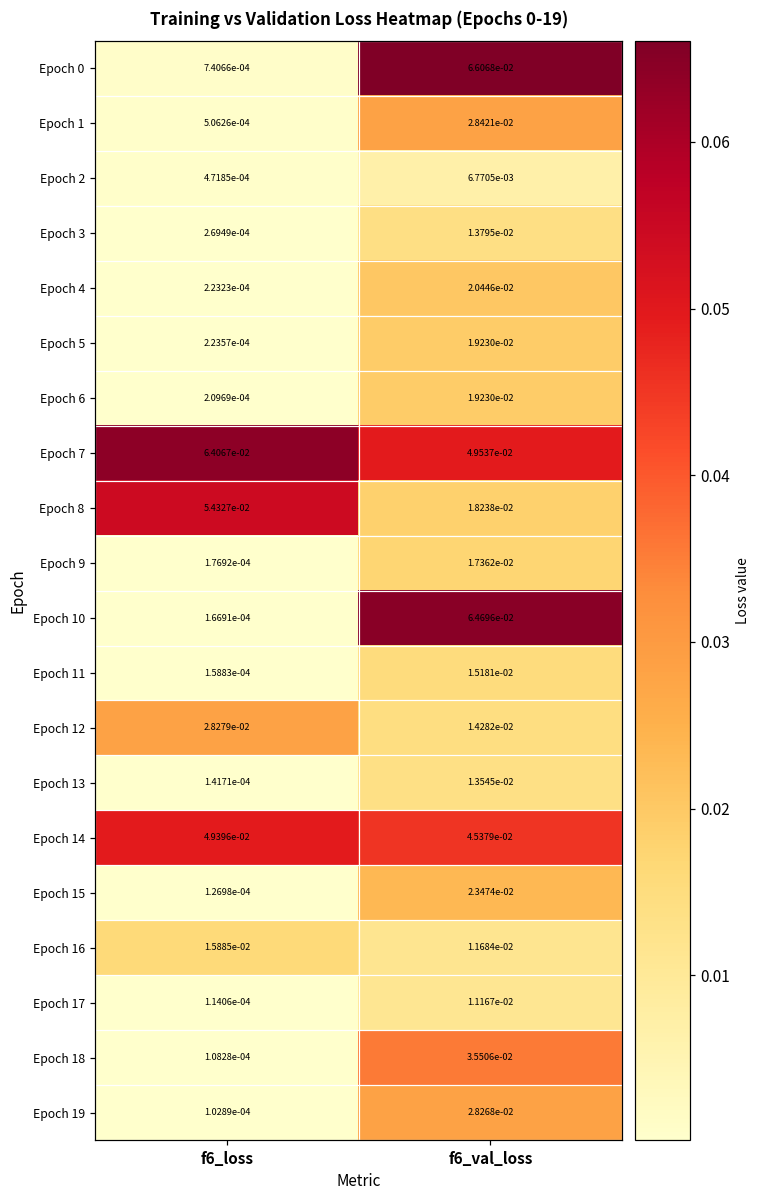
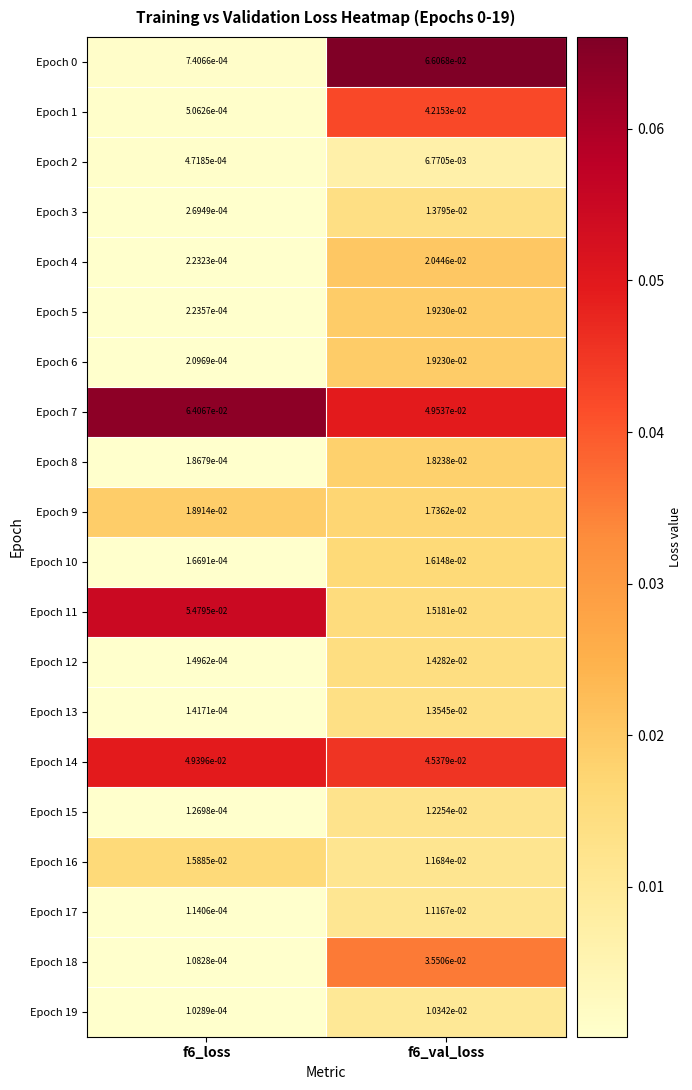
  {
    "Epoch 0": {
      "f6_loss": "7.4066e-04",
      "f6_val_loss": "6.6068e-02"
    },
    "Epoch 1": {
      "f6_loss": "5.0626e-04",
-     "f6_val_loss": "2.8421e-02"
+     "f6_val_loss": "4.2153e-02"
    },
    "Epoch 2": {
      "f6_loss": "4.7185e-04",
      "f6_val_loss": "6.7705e-03"
    },
    "Epoch 3": {
      "f6_loss": "2.6949e-04",
      "f6_val_loss": "1.3795e-02"
    },
    "Epoch 4": {
      "f6_loss": "2.2323e-04",
      "f6_val_loss": "2.0446e-02"
    },
    "Epoch 5": {
      "f6_loss": "2.2357e-04",
      "f6_val_loss": "1.9230e-02"
    },
    "Epoch 6": {
      "f6_loss": "2.0969e-04",
      "f6_val_loss": "1.9230e-02"
    },
    "Epoch 7": {
      "f6_loss": "6.4067e-02",
      "f6_val_loss": "4.9537e-02"
    },
    "Epoch 8": {
-     "f6_loss": "5.4327e-02",
+     "f6_loss": "1.8679e-04",
      "f6_val_loss": "1.8238e-02"
    },
    "Epoch 9": {
-     "f6_loss": "1.7692e-04",
+     "f6_loss": "1.8914e-02",
      "f6_val_loss": "1.7362e-02"
    },
    "Epoch 10": {
      "f6_loss": "1.6691e-04",
-     "f6_val_loss": "6.4696e-02"
+     "f6_val_loss": "1.6148e-02"
    },
    "Epoch 11": {
-     "f6_loss": "1.5883e-04",
+     "f6_loss": "5.4795e-02",
      "f6_val_loss": "1.5181e-02"
    },
    "Epoch 12": {
-     "f6_loss": "2.8279e-02",
+     "f6_loss": "1.4962e-04",
      "f6_val_loss": "1.4282e-02"
    },
    "Epoch 13": {
      "f6_loss": "1.4171e-04",
      "f6_val_loss": "1.3545e-02"
    },
    "Epoch 14": {
      "f6_loss": "4.9396e-02",
      "f6_val_loss": "4.5379e-02"
    },
    "Epoch 15": {
      "f6_loss": "1.2698e-04",
-     "f6_val_loss": "2.3474e-02"
+     "f6_val_loss": "1.2254e-02"
    },
    "Epoch 16": {
      "f6_loss": "1.5885e-02",
      "f6_val_loss": "1.1684e-02"
    },
    "Epoch 17": {
      "f6_loss": "1.1406e-04",
      "f6_val_loss": "1.1167e-02"
    },
    "Epoch 18": {
      "f6_loss": "1.0828e-04",
      "f6_val_loss": "3.5506e-02"
    },
    "Epoch 19": {
      "f6_loss": "1.0289e-04",
-     "f6_val_loss": "2.8268e-02"
+     "f6_val_loss": "1.0342e-02"
    }
  }
